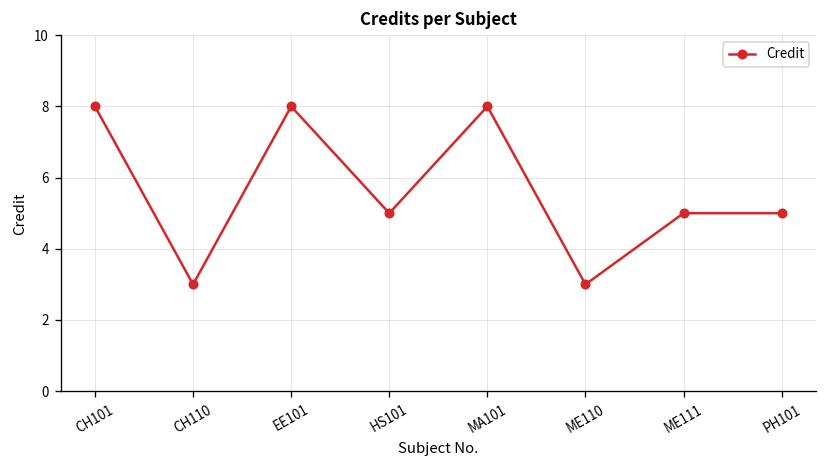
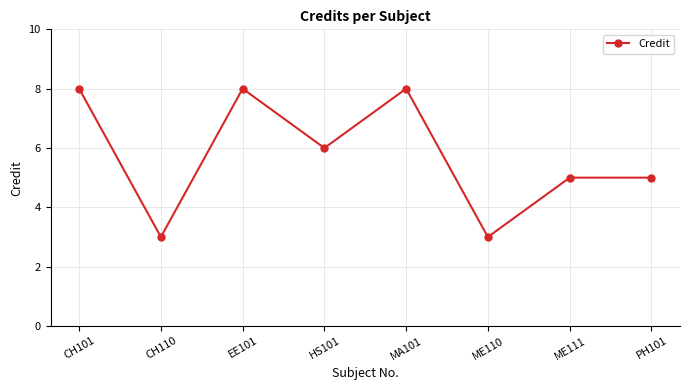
  {
    "CH101": 8,
    "CH110": 3,
    "EE101": 8,
-   "HS101": 5,
+   "HS101": 6,
    "MA101": 8,
    "ME110": 3,
    "ME111": 5,
    "PH101": 5
  }
